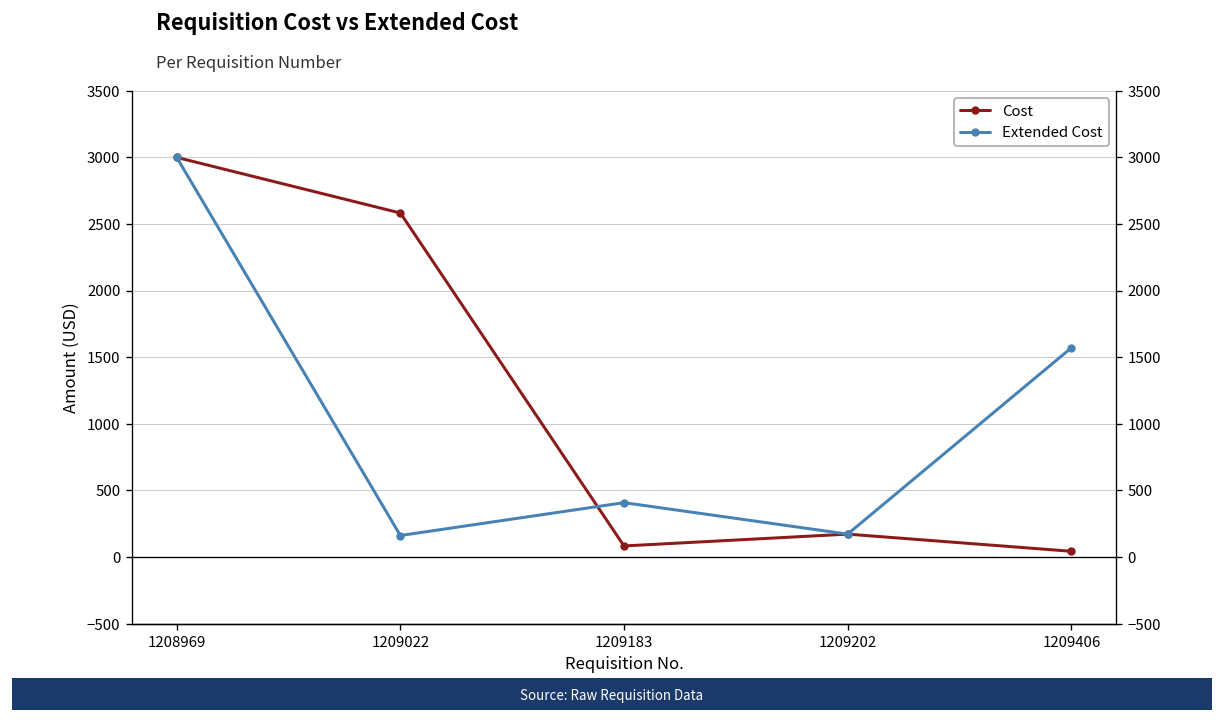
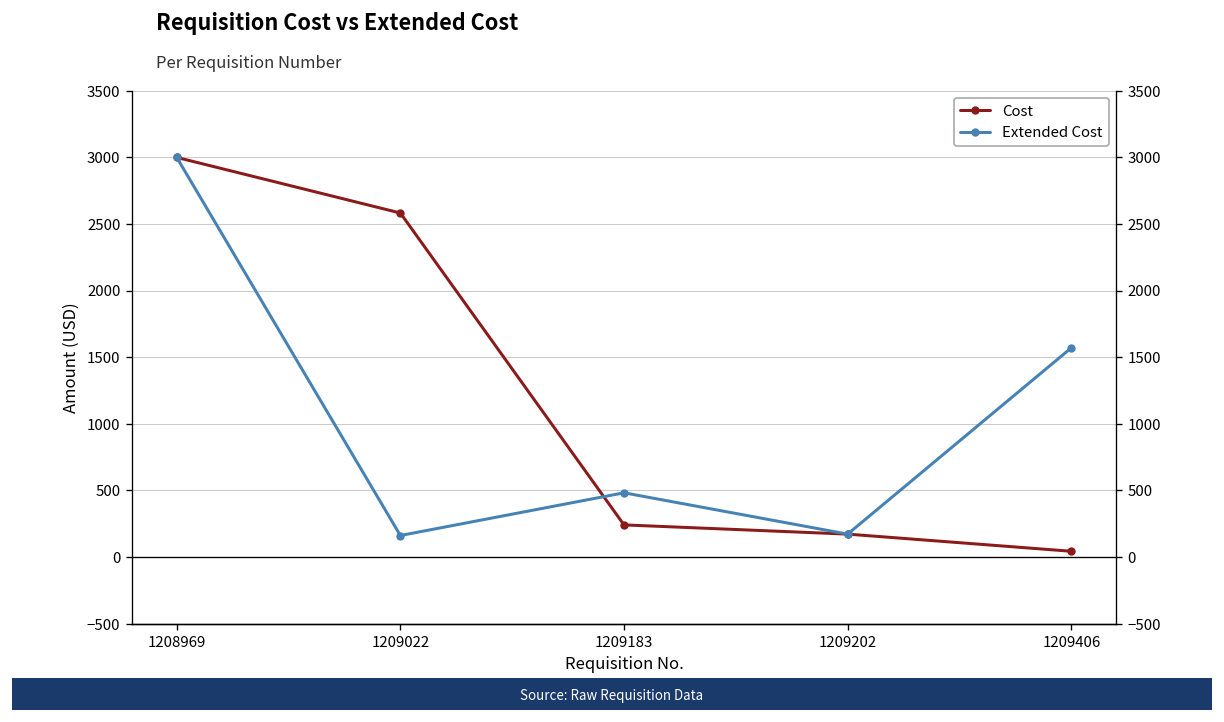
  {
    "Cost": {
      "1209022": 2580,
-     "1209183": 80,
+     "1209183": 240,
      "1209406": 40
    },
    "Extended Cost": {
      "1209022": 160,
-     "1209183": 410,
+     "1209183": 480,
      "1209406": 1570
    }
  }
